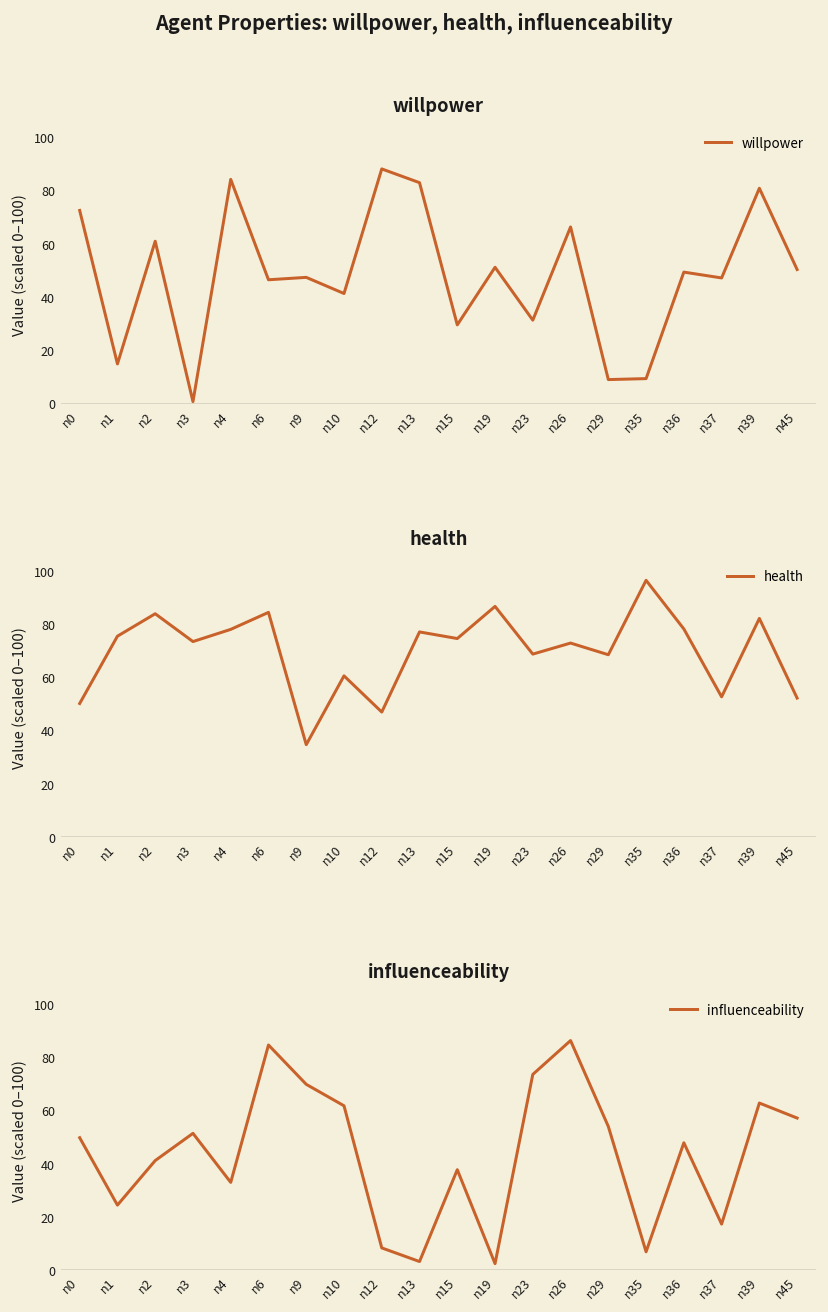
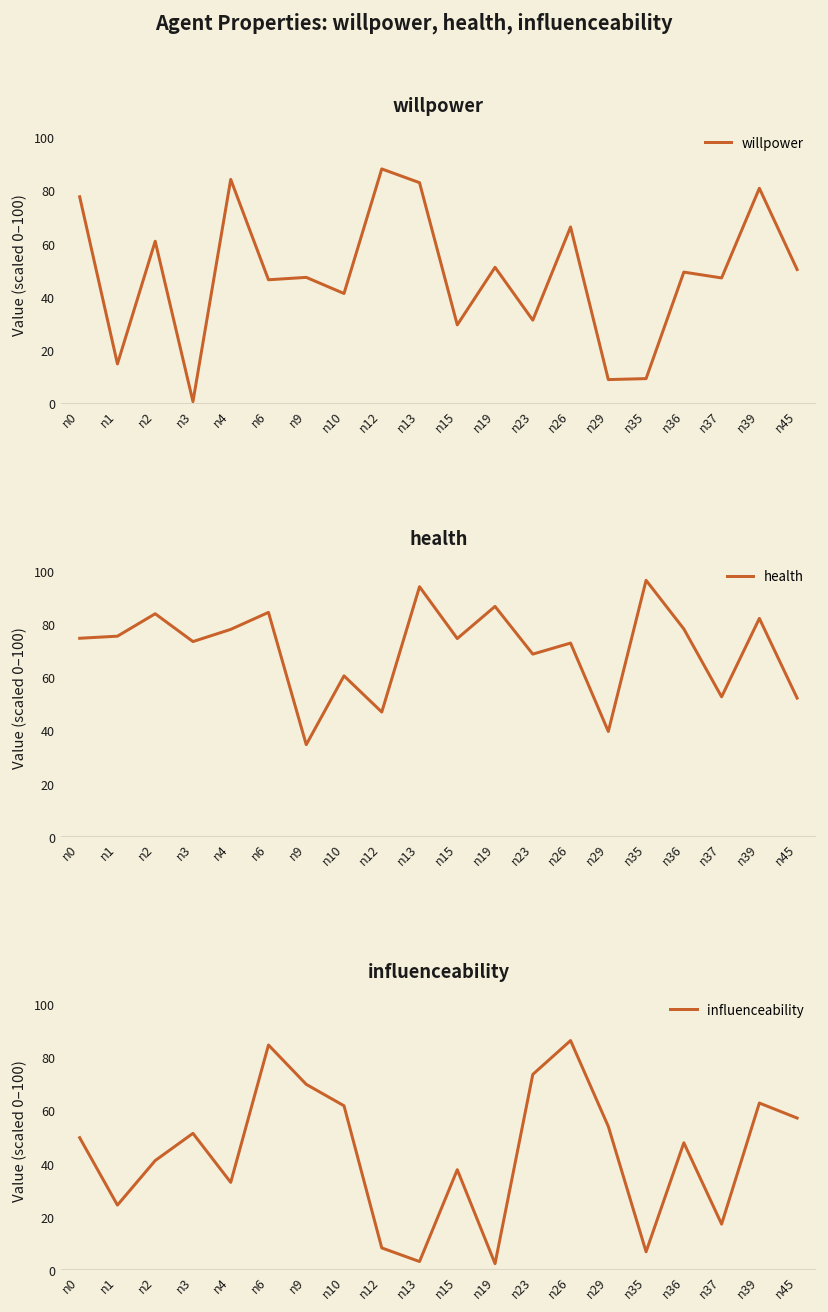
  {
    "willpower": {
-     "n0": 73,
+     "n0": 78,
      "n1": 15,
      "n2": 61,
      "n3": 1,
      "n4": 84,
      "n6": 47,
      "n9": 47,
      "n10": 41,
      "n12": 88,
      "n13": 83,
      "n15": 30,
      "n19": 51,
      "n23": 31,
      "n26": 66,
      "n29": 9,
      "n35": 9,
      "n36": 49,
      "n37": 47,
      "n39": 81,
      "n45": 50
    },
    "health": {
-     "n0": 50,
+     "n0": 75,
      "n1": 75,
      "n2": 84,
      "n3": 73,
      "n4": 78,
      "n6": 84,
      "n9": 35,
      "n10": 61,
      "n12": 47,
-     "n13": 77,
+     "n13": 94,
      "n15": 75,
      "n19": 87,
      "n23": 69,
      "n26": 73,
-     "n29": 68,
+     "n29": 40,
      "n35": 96,
      "n36": 78,
      "n37": 53,
      "n39": 82,
      "n45": 52
    },
    "influenceability": {
      "n0": 50,
      "n1": 24,
      "n2": 41,
      "n3": 51,
      "n4": 33,
      "n6": 85,
      "n9": 70,
      "n10": 62,
      "n12": 8,
      "n13": 3,
      "n15": 38,
      "n19": 3,
      "n23": 74,
      "n26": 86,
      "n29": 54,
      "n35": 7,
      "n36": 48,
      "n37": 17,
      "n39": 63,
      "n45": 57
    }
  }
